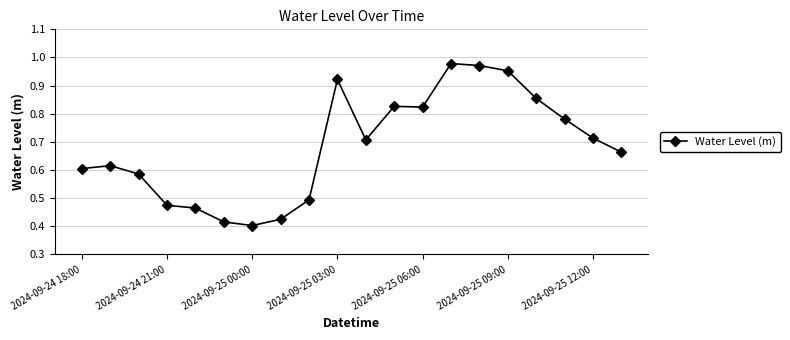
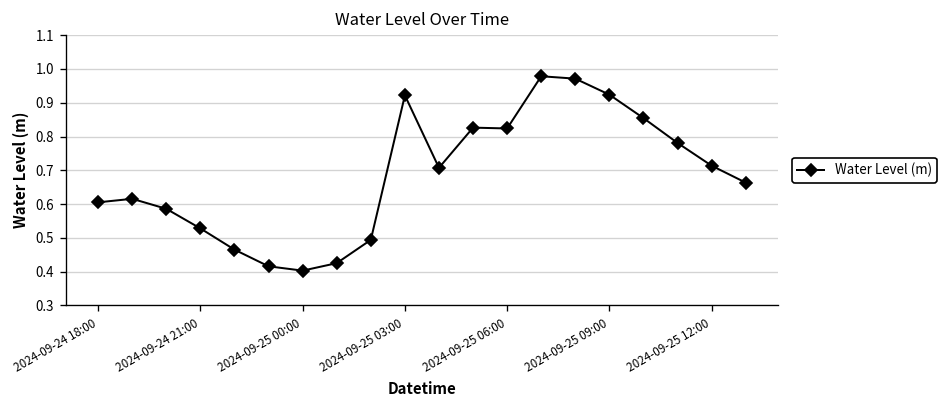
  {
    "2024-09-24 18:00": 0.61,
-   "2024-09-24 21:00": 0.47,
+   "2024-09-24 21:00": 0.53,
    "2024-09-25 00:00": 0.40,
    "2024-09-25 03:00": 0.92,
    "2024-09-25 06:00": 0.82,
-   "2024-09-25 09:00": 0.95,
+   "2024-09-25 09:00": 0.92,
    "2024-09-25 12:00": 0.71
  }
